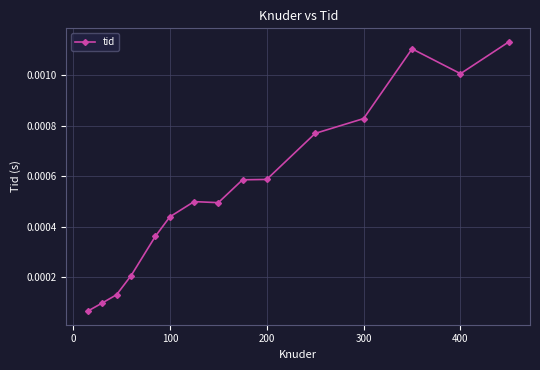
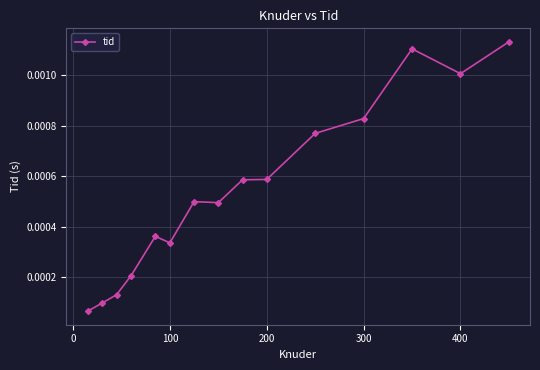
  {
-   "100": 0.00044,
+   "100": 0.00034,
    "200": 0.00059,
    "300": 0.00083,
    "400": 0.00101
  }
